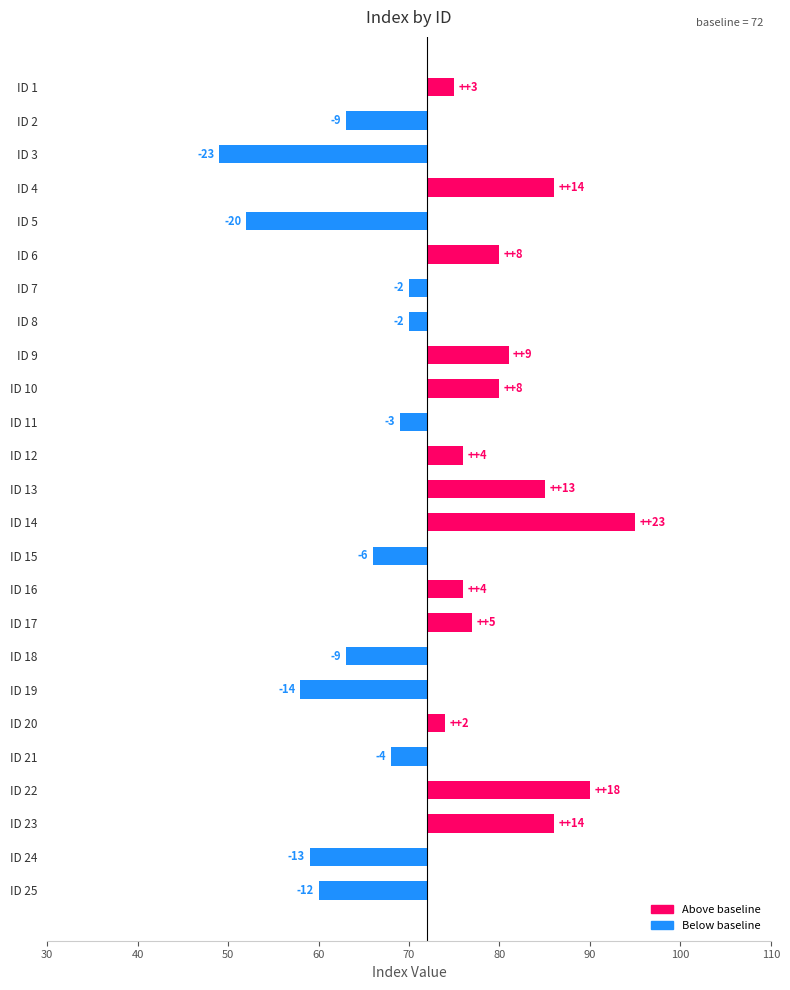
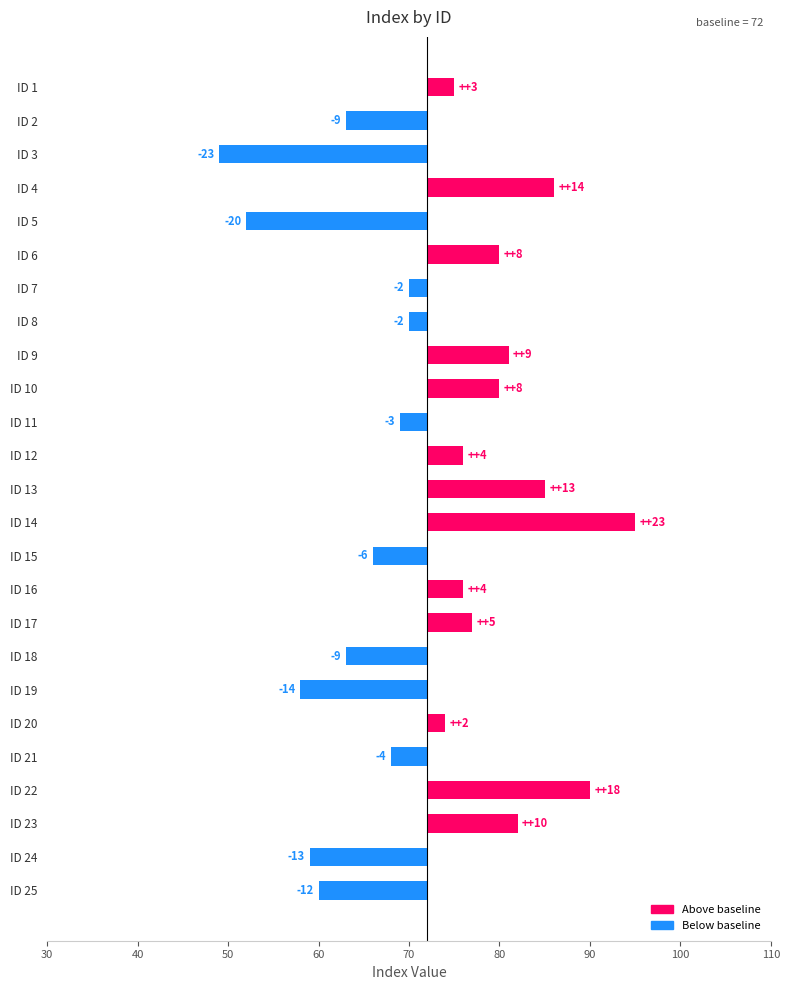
  {
    "ID 1": "++3",
    "ID 2": "-9",
    "ID 3": "-23",
    "ID 4": "++14",
    "ID 5": "-20",
    "ID 6": "++8",
    "ID 7": "-2",
    "ID 8": "-2",
    "ID 9": "++9",
    "ID 10": "++8",
    "ID 11": "-3",
    "ID 12": "++4",
    "ID 13": "++13",
    "ID 14": "++23",
    "ID 15": "-6",
    "ID 16": "++4",
    "ID 17": "++5",
    "ID 18": "-9",
    "ID 19": "-14",
    "ID 20": "++2",
    "ID 21": "-4",
    "ID 22": "++18",
-   "ID 23": "++14",
+   "ID 23": "++10",
    "ID 24": "-13",
    "ID 25": "-12"
  }
